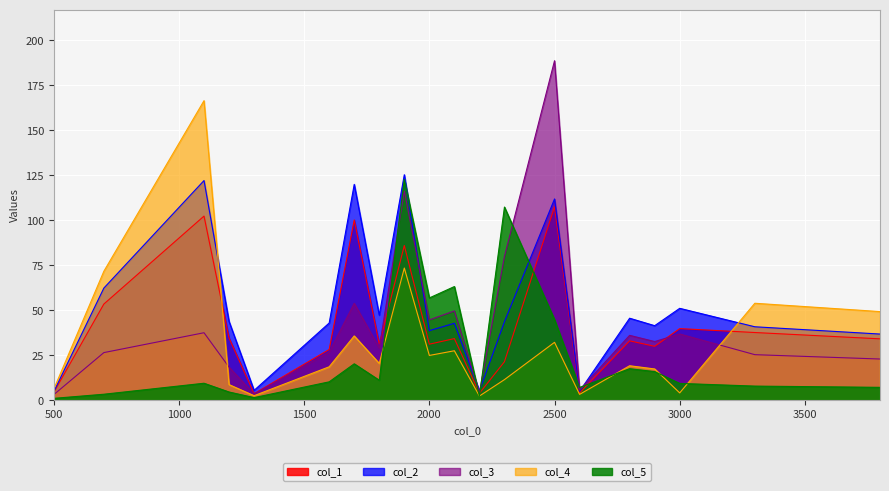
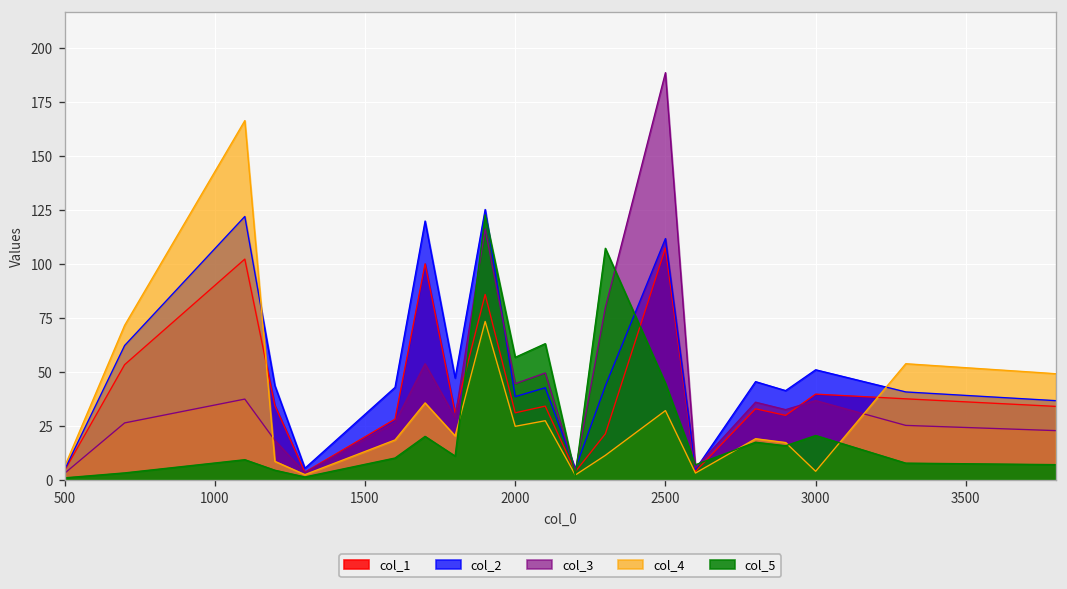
  {
    "col_1": {
      "2000": 31,
      "2500": 108,
      "3000": 40
    },
    "col_2": {
      "2000": 39,
      "2500": 112,
      "3000": 51
    },
    "col_3": {
      "2000": 45,
      "2500": 189,
      "3000": 37
    },
    "col_4": {
      "500": 6,
      "2000": 25,
      "2500": 32,
      "3000": 4
    },
    "col_5": {
      "500": 1,
      "2000": 57,
      "2500": 45,
-     "3000": 9
+     "3000": 21
    }
  }
